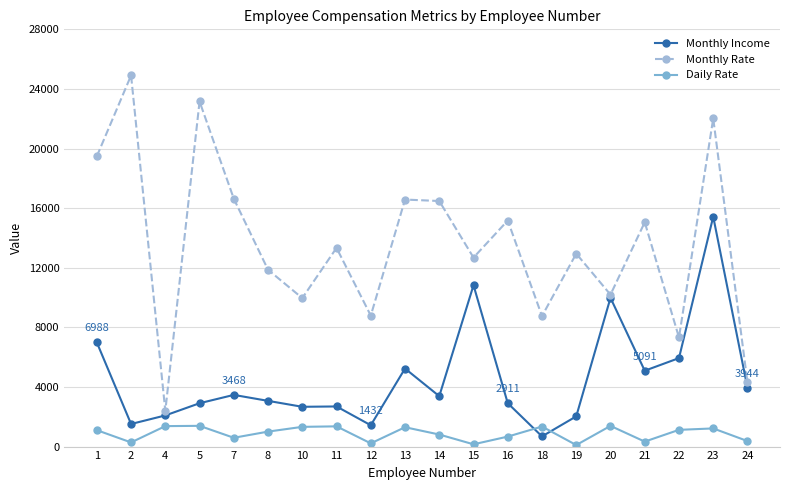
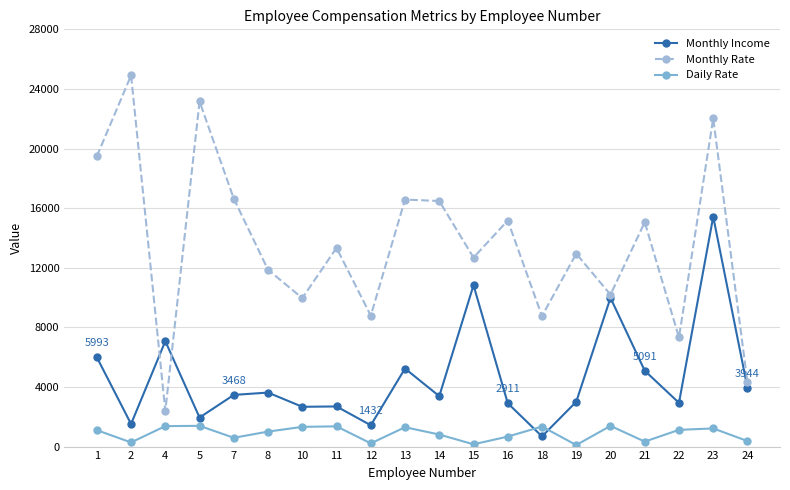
  {
    "Monthly Income": {
-     "1": 6988,
-     "4": 2100,
-     "5": 2900,
+     "1": 5993,
+     "4": 7100,
+     "5": 1900,
      "7": 3468,
-     "8": 3100,
+     "8": 3600,
      "12": 1432,
      "16": 2911,
-     "19": 2000,
+     "19": 3000,
      "21": 5091,
-     "22": 5900,
+     "22": 2900,
      "24": 3944
    }
  }
